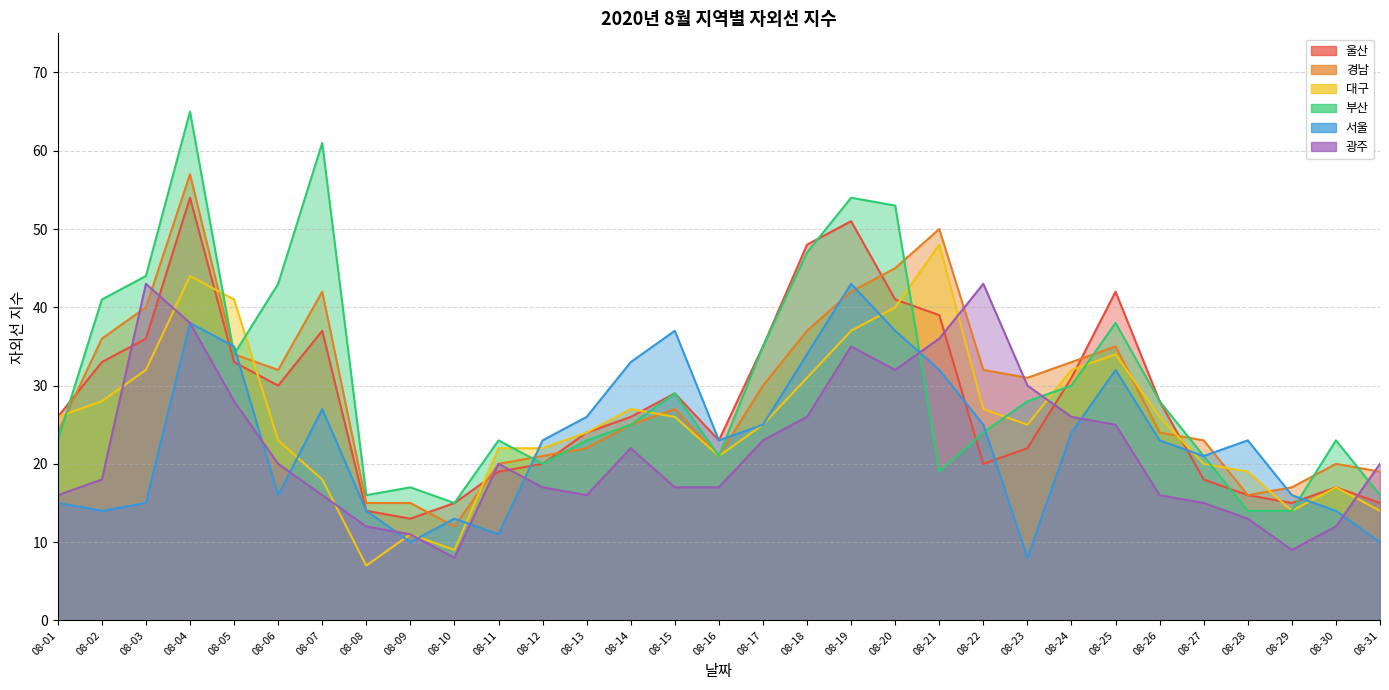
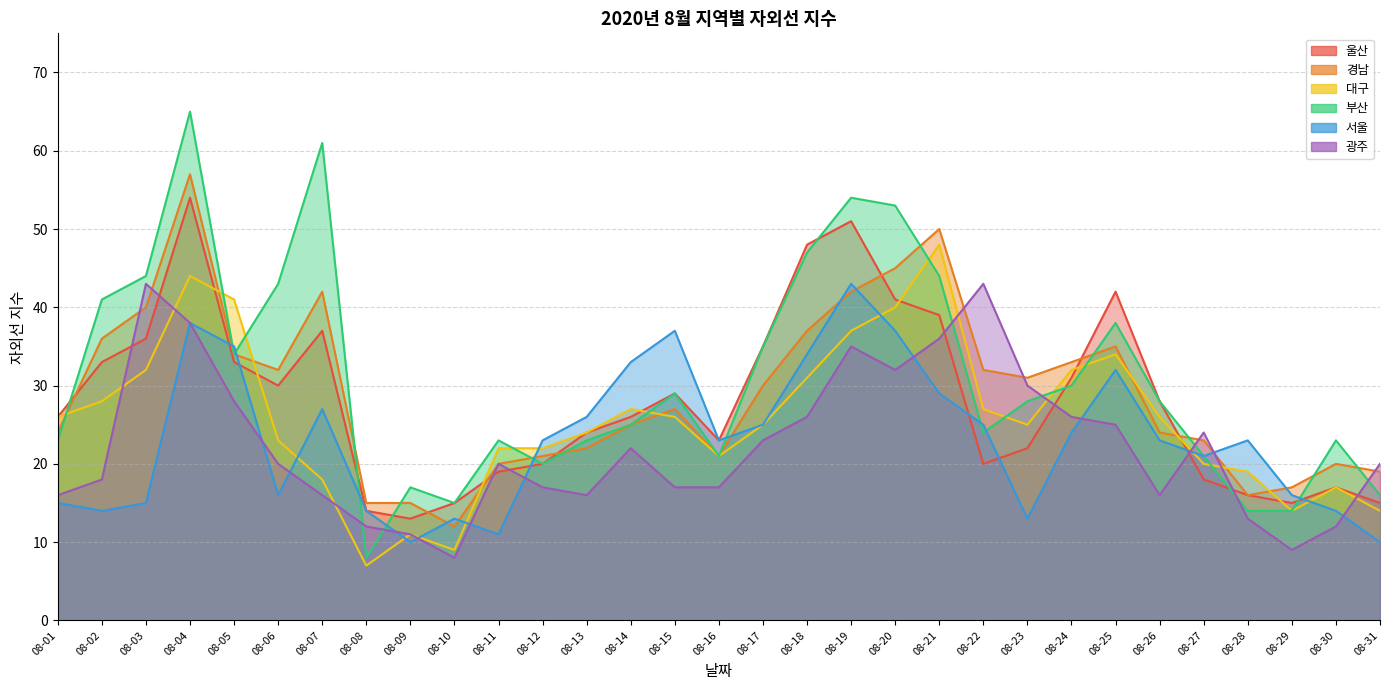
  {
    "부산": {
      "08-01": 23,
      "08-02": 41,
      "08-03": 44,
      "08-04": 65,
      "08-06": 43,
      "08-07": 61,
-     "08-08": 16,
+     "08-08": 8,
      "08-09": 17,
      "08-11": 23,
      "08-13": 23,
      "08-18": 47,
      "08-19": 54,
      "08-20": 53,
-     "08-21": 19,
+     "08-21": 44,
      "08-22": 24,
      "08-23": 28,
      "08-24": 30,
      "08-25": 38,
      "08-28": 14,
      "08-30": 23,
      "08-31": 16
    },
    "서울": {
      "08-01": 15,
      "08-02": 14,
      "08-03": 15,
      "08-05": 35,
      "08-06": 16,
      "08-07": 27,
      "08-09": 10,
      "08-10": 13,
      "08-11": 11,
      "08-12": 23,
      "08-13": 26,
      "08-14": 33,
      "08-15": 37,
      "08-18": 34,
      "08-19": 43,
      "08-20": 37,
-     "08-21": 32,
+     "08-21": 29,
      "08-22": 25,
-     "08-23": 8,
+     "08-23": 13,
      "08-24": 24,
      "08-25": 32,
      "08-26": 23,
      "08-28": 23,
      "08-29": 16,
      "08-30": 14,
      "08-31": 10
    },
    "광주": {
      "08-01": 16,
      "08-02": 18,
      "08-03": 43,
      "08-05": 28,
      "08-06": 20,
      "08-07": 16,
      "08-08": 12,
      "08-10": 8,
      "08-12": 17,
      "08-13": 16,
      "08-14": 22,
      "08-15": 17,
      "08-16": 17,
      "08-17": 23,
      "08-18": 26,
      "08-19": 35,
      "08-20": 32,
      "08-21": 36,
      "08-22": 43,
      "08-23": 30,
      "08-24": 26,
      "08-25": 25,
      "08-26": 16,
-     "08-27": 15,
+     "08-27": 24,
      "08-28": 13,
      "08-29": 9,
      "08-30": 12,
      "08-31": 20
    }
  }
